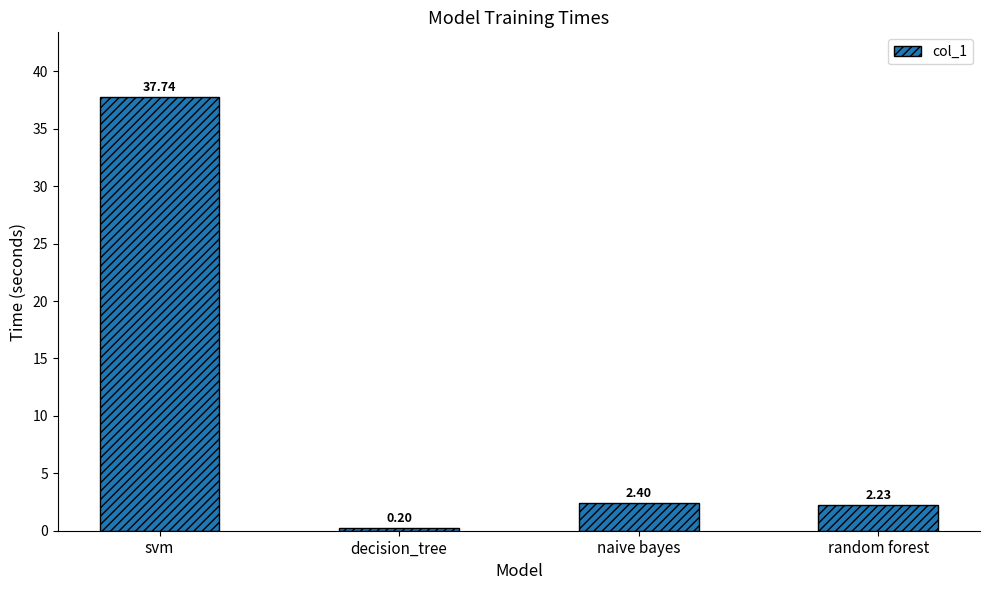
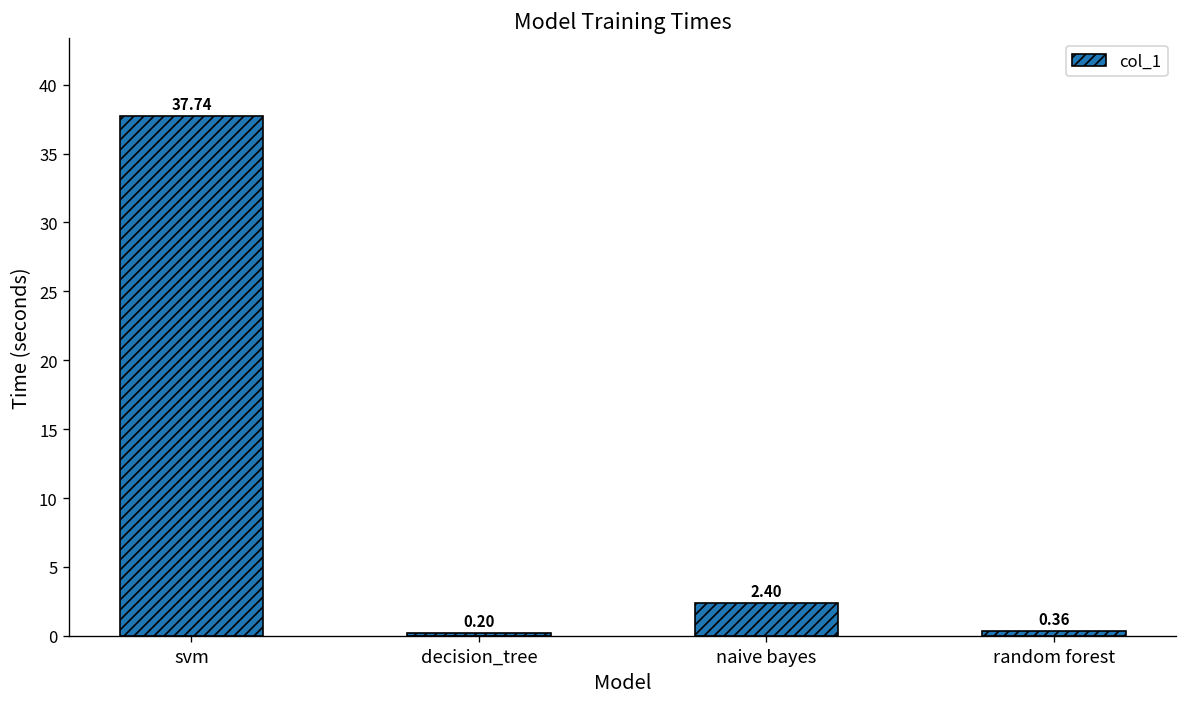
  {
    "svm": 37.74,
    "decision_tree": 0.20,
    "naive bayes": 2.40,
-   "random forest": 2.23
+   "random forest": 0.36
  }
